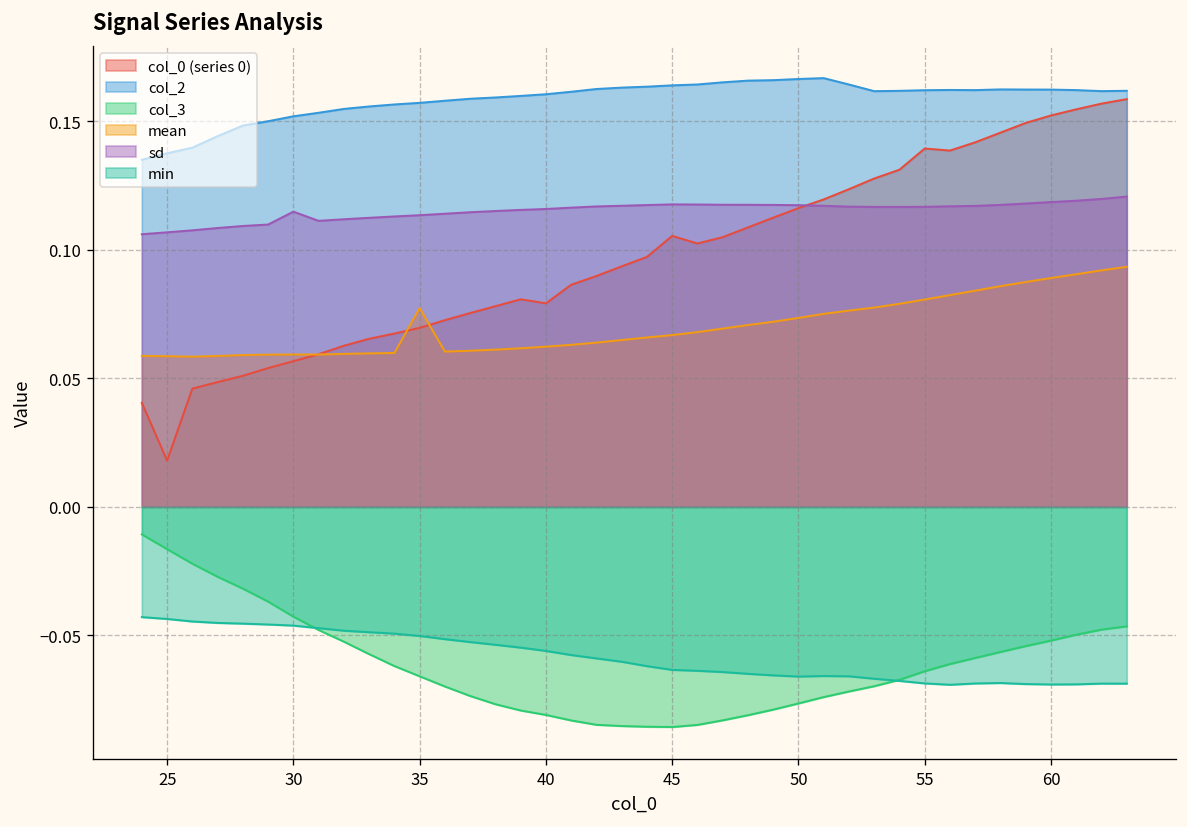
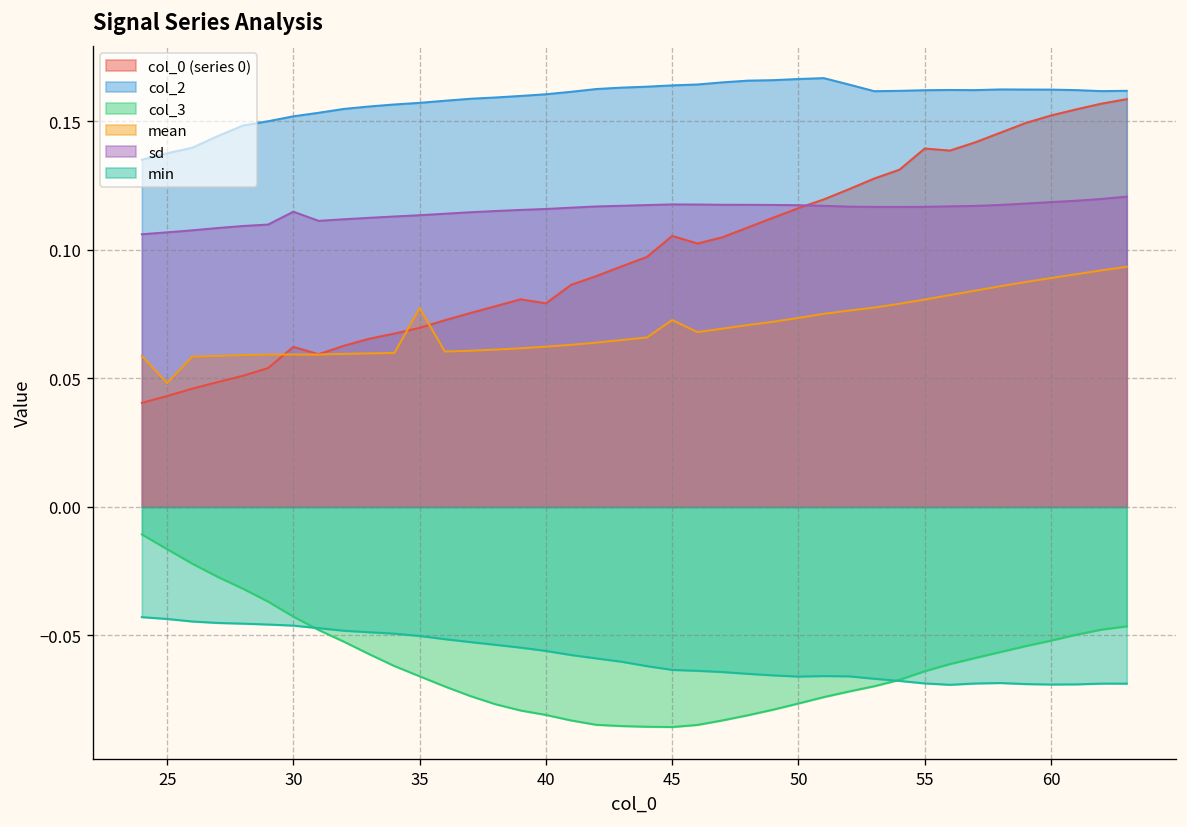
  {
    "col_0 (series 0)": {
-     "25": 0.018,
-     "30": 0.057,
+     "25": 0.043,
+     "30": 0.062,
      "35": 0.070,
      "40": 0.079,
      "45": 0.105,
      "55": 0.139,
      "60": 0.152
    },
    "mean": {
-     "25": 0.059,
+     "25": 0.048,
      "30": 0.059,
      "35": 0.077,
      "40": 0.062,
-     "45": 0.067,
+     "45": 0.073,
      "50": 0.073,
      "55": 0.081,
      "60": 0.089
    },
    "sd": {
      "25": 0.107,
      "30": 0.115,
      "35": 0.113,
      "40": 0.116,
      "45": 0.118,
      "55": 0.117,
      "60": 0.119
    }
  }
